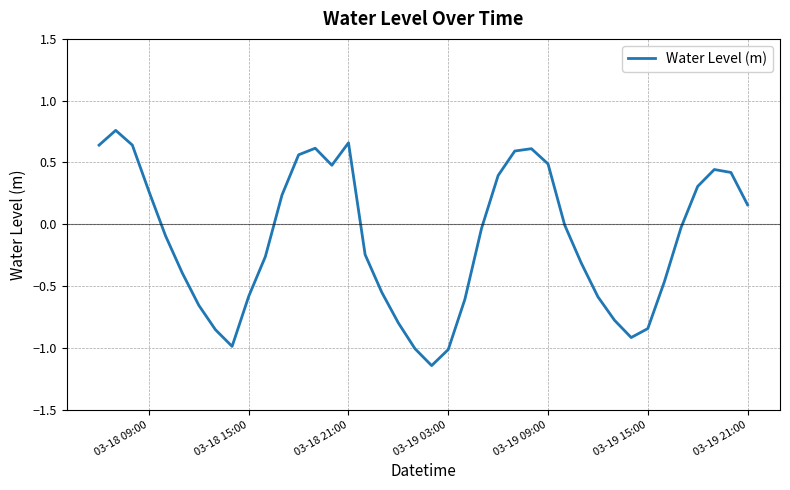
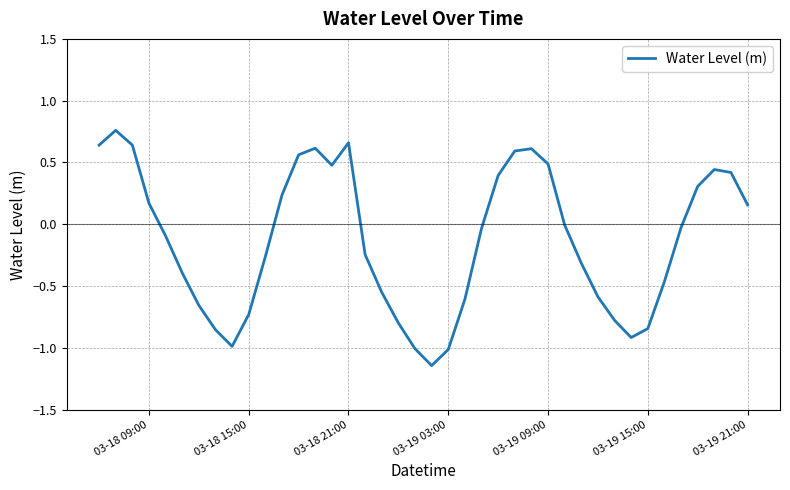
  {
-   "03-18 09:00": 0.27,
-   "03-18 15:00": -0.58,
+   "03-18 09:00": 0.17,
+   "03-18 15:00": -0.73,
    "03-18 21:00": 0.66,
    "03-19 03:00": -1.01,
    "03-19 09:00": 0.49,
    "03-19 15:00": -0.84,
    "03-19 21:00": 0.16
  }
